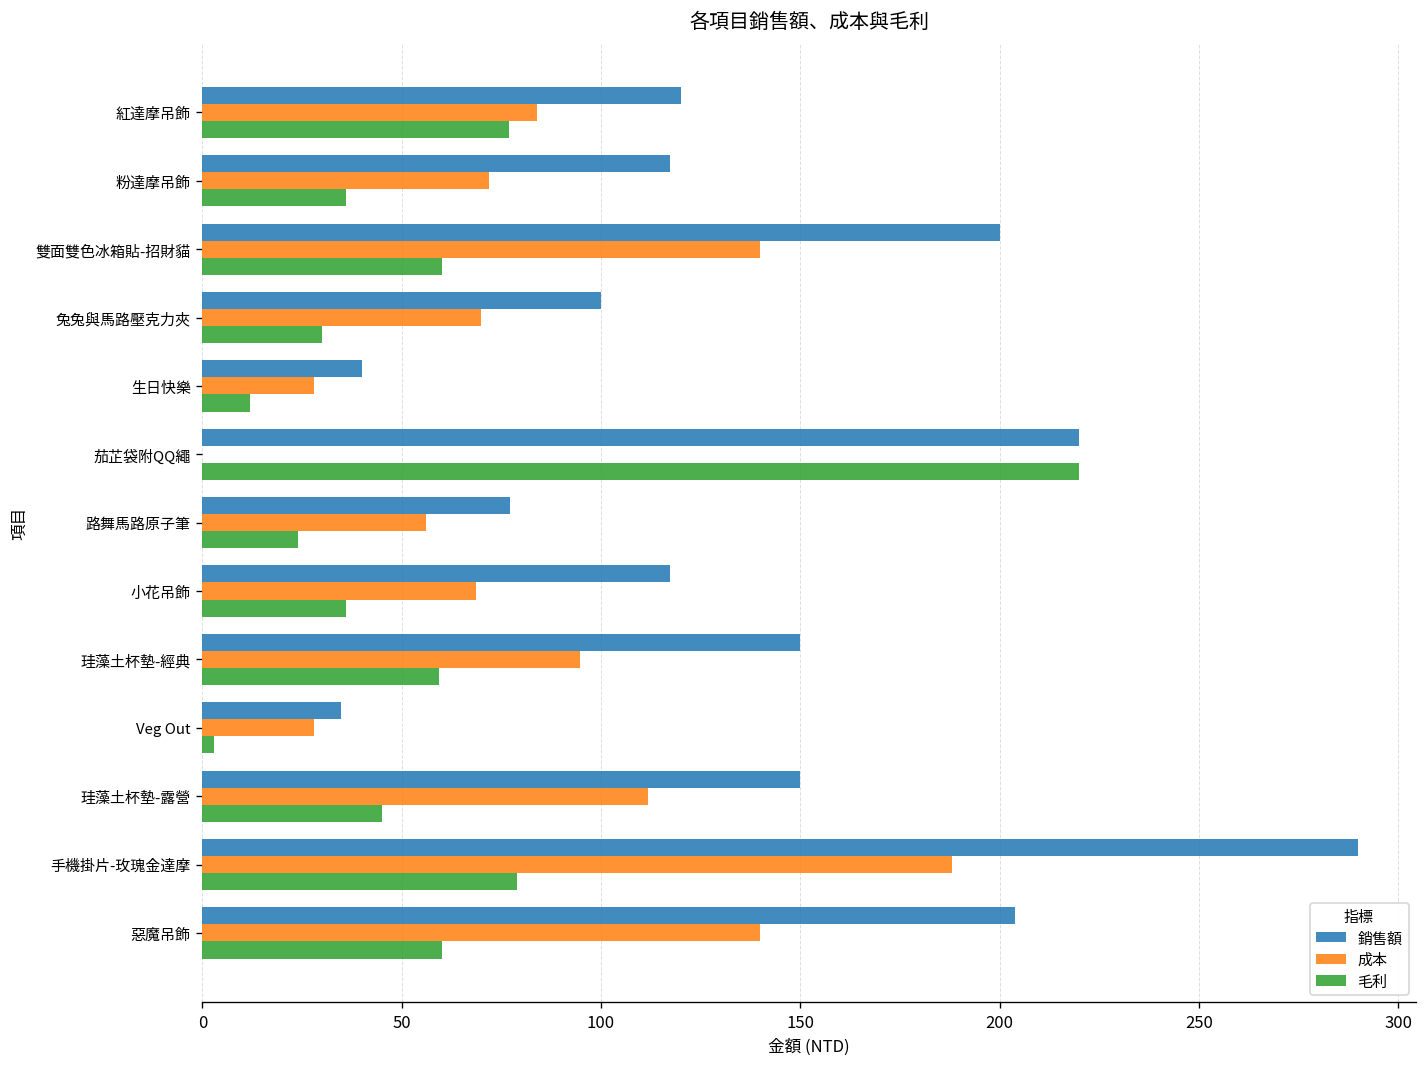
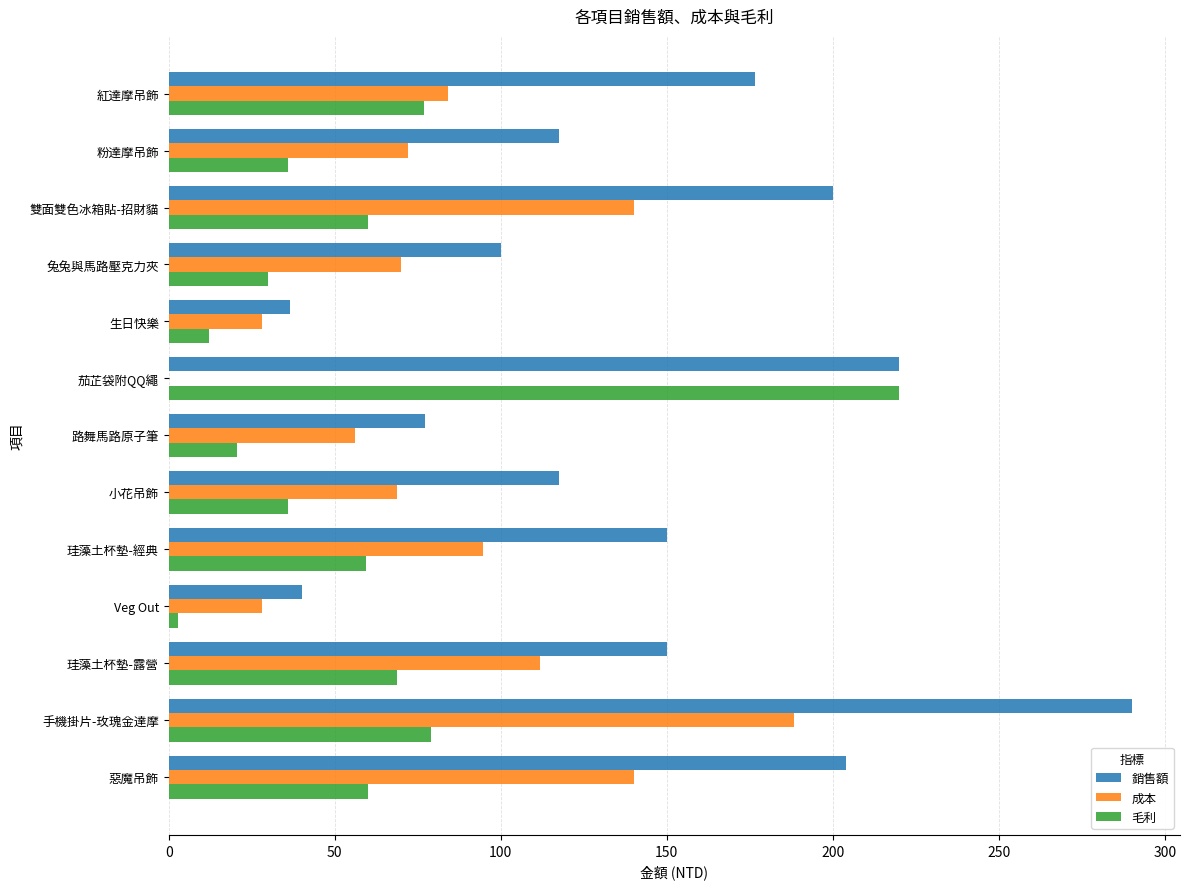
  {
    "銷售額": {
-     "紅達摩吊飾": 120,
+     "紅達摩吊飾": 176,
      "粉達摩吊飾": 117,
      "雙面雙色冰箱貼-招財貓": 200,
      "兔兔與馬路壓克力夾": 100,
-     "生日快樂": 40,
+     "生日快樂": 37,
      "茄芷袋附QQ繩": 220,
      "路舞馬路原子筆": 77,
      "小花吊飾": 117,
      "珪藻土杯墊-經典": 150,
-     "Veg Out": 35,
+     "Veg Out": 40,
      "珪藻土杯墊-露營": 150,
      "手機掛片-玫瑰金達摩": 290,
      "惡魔吊飾": 204
    },
    "成本": {
      "紅達摩吊飾": 84,
      "粉達摩吊飾": 72,
      "雙面雙色冰箱貼-招財貓": 140,
      "兔兔與馬路壓克力夾": 70,
      "生日快樂": 28,
      "茄芷袋附QQ繩": 0,
      "路舞馬路原子筆": 56,
      "小花吊飾": 69,
      "珪藻土杯墊-經典": 95,
      "Veg Out": 28,
      "珪藻土杯墊-露營": 112,
      "手機掛片-玫瑰金達摩": 188,
      "惡魔吊飾": 140
    },
    "毛利": {
      "紅達摩吊飾": 77,
      "粉達摩吊飾": 36,
      "雙面雙色冰箱貼-招財貓": 60,
      "兔兔與馬路壓克力夾": 30,
      "生日快樂": 12,
      "茄芷袋附QQ繩": 220,
-     "路舞馬路原子筆": 24,
+     "路舞馬路原子筆": 21,
      "小花吊飾": 36,
      "珪藻土杯墊-經典": 59,
      "Veg Out": 3,
-     "珪藻土杯墊-露營": 45,
+     "珪藻土杯墊-露營": 69,
      "手機掛片-玫瑰金達摩": 79,
      "惡魔吊飾": 60
    }
  }
